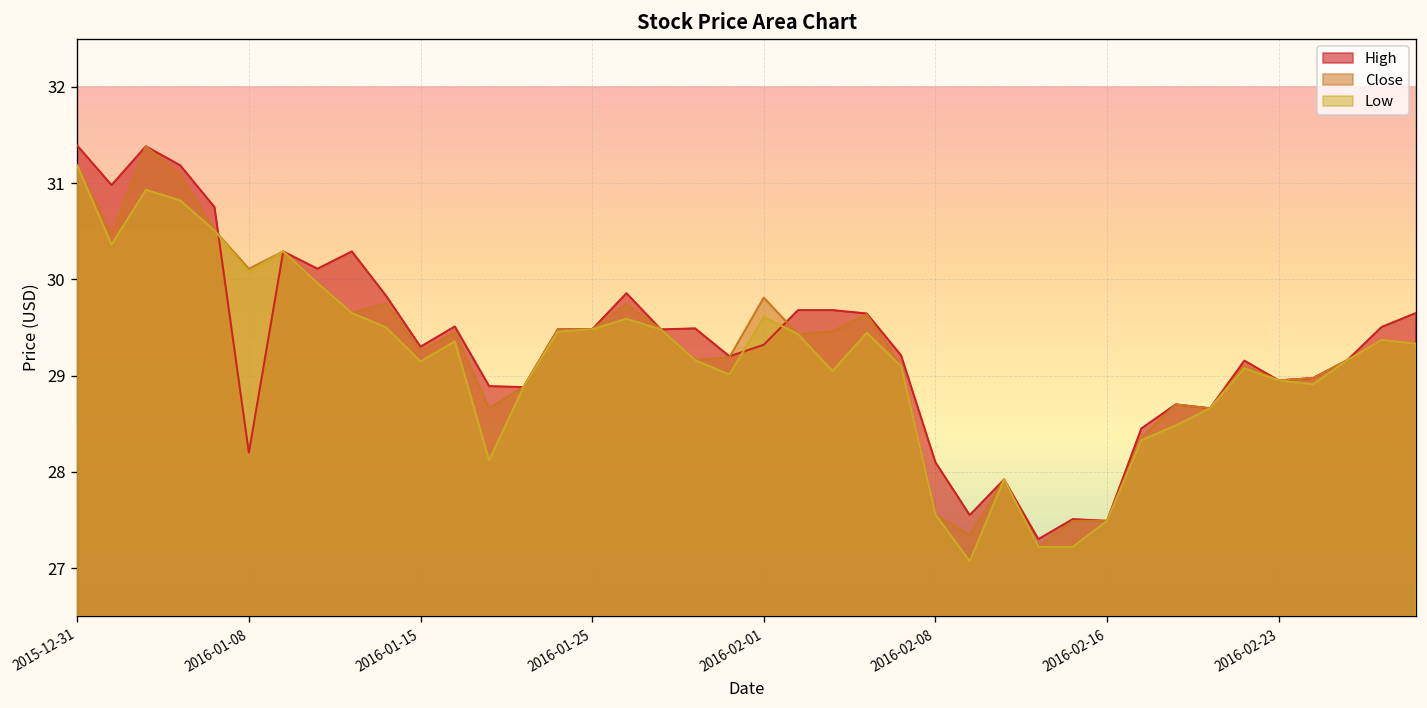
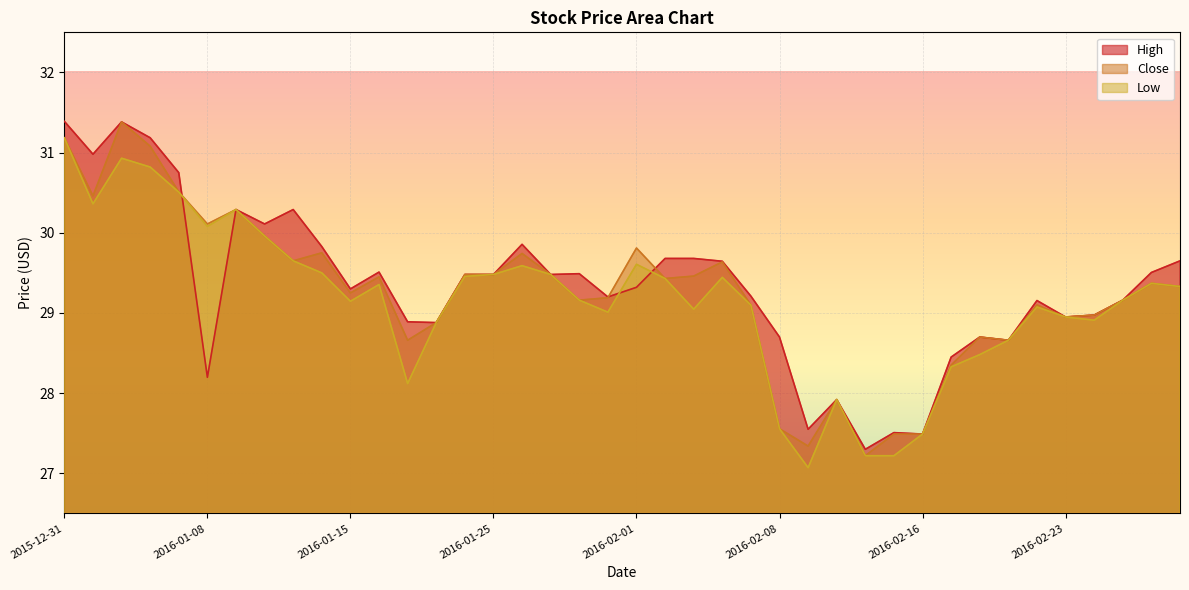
  {
    "High": {
      "2015-12-31": 31.4,
      "2016-01-08": 28.2,
      "2016-01-15": 29.3,
      "2016-02-01": 29.3,
-     "2016-02-08": 28.1
+     "2016-02-08": 28.7
    }
  }
